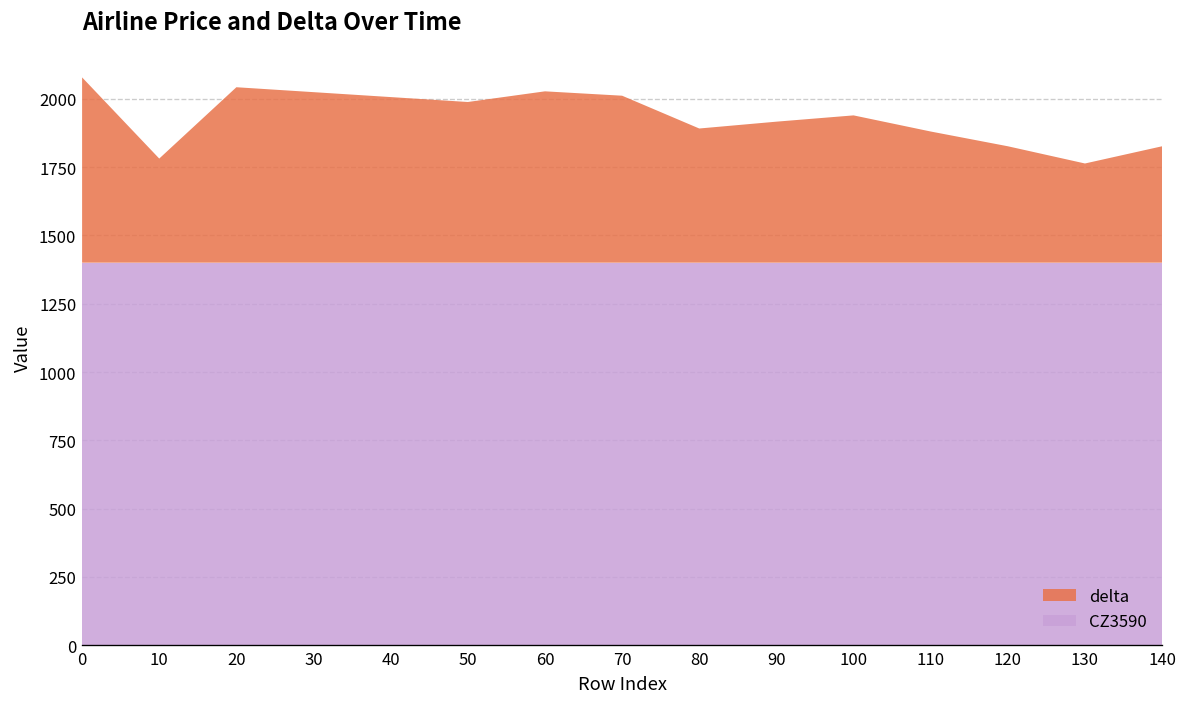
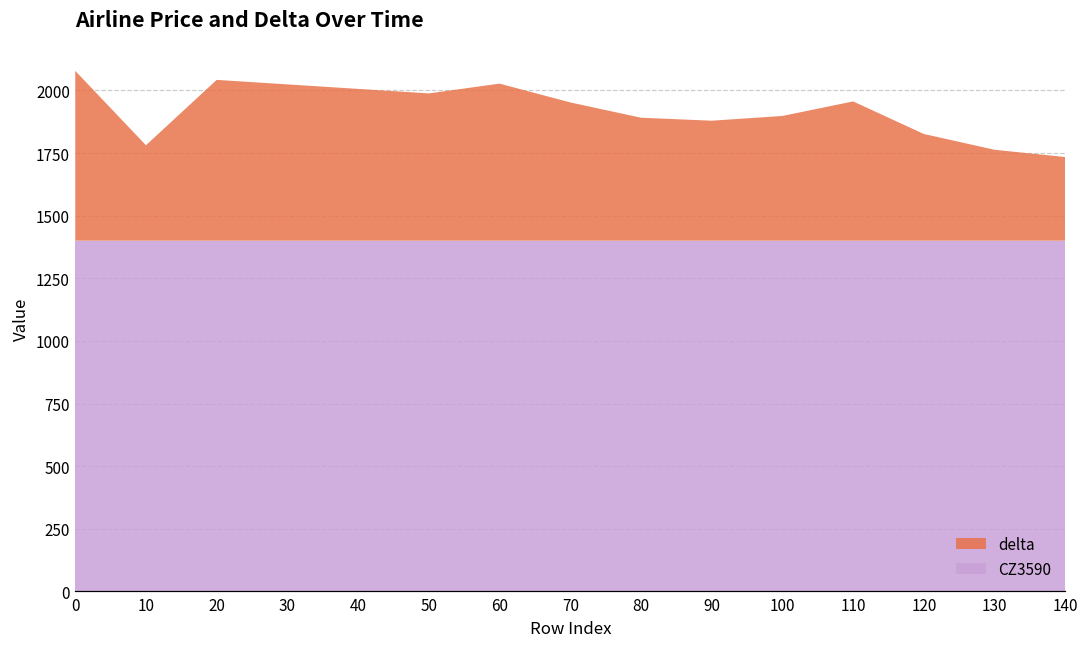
  {
    "CZ3590": {
      "0": 1400,
      "10": 1400,
      "20": 1400,
      "30": 1400,
      "40": 1400,
      "50": 1400,
      "60": 1400,
      "70": 1400,
      "80": 1400,
      "90": 1400,
      "100": 1400,
      "110": 1400,
      "120": 1400,
      "130": 1400,
      "140": 1400
    },
    "delta": {
      "0": 680,
      "10": 380,
      "20": 640,
      "30": 620,
      "40": 610,
      "50": 590,
      "60": 630,
-     "70": 610,
+     "70": 550,
      "80": 490,
-     "90": 520,
-     "100": 540,
-     "110": 480,
+     "90": 480,
+     "100": 500,
+     "110": 560,
      "120": 430,
      "130": 360,
-     "140": 430
+     "140": 330
    }
  }
